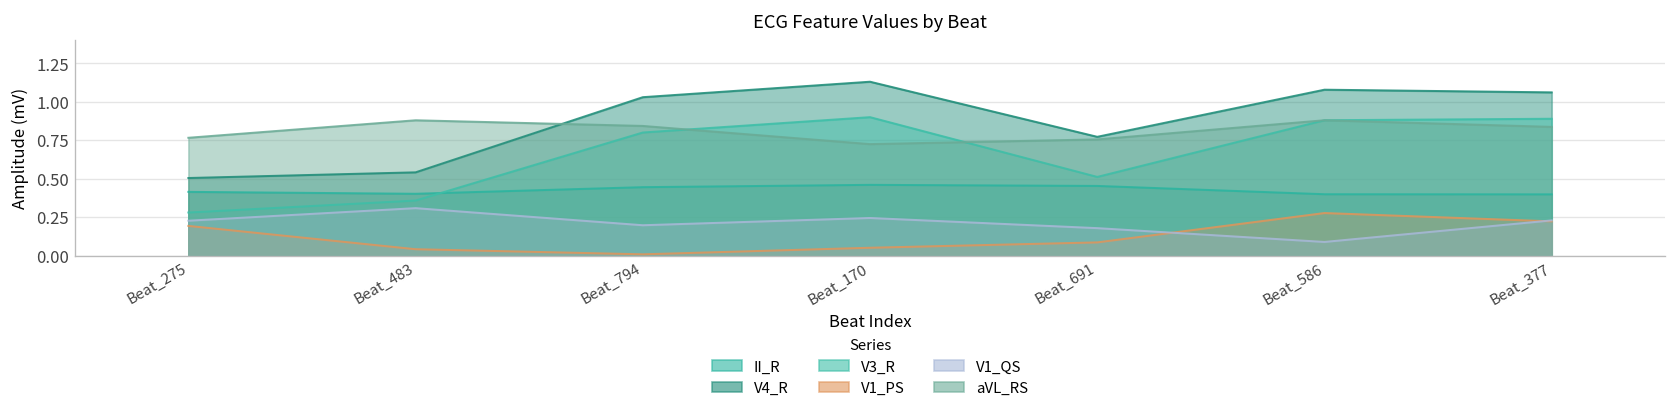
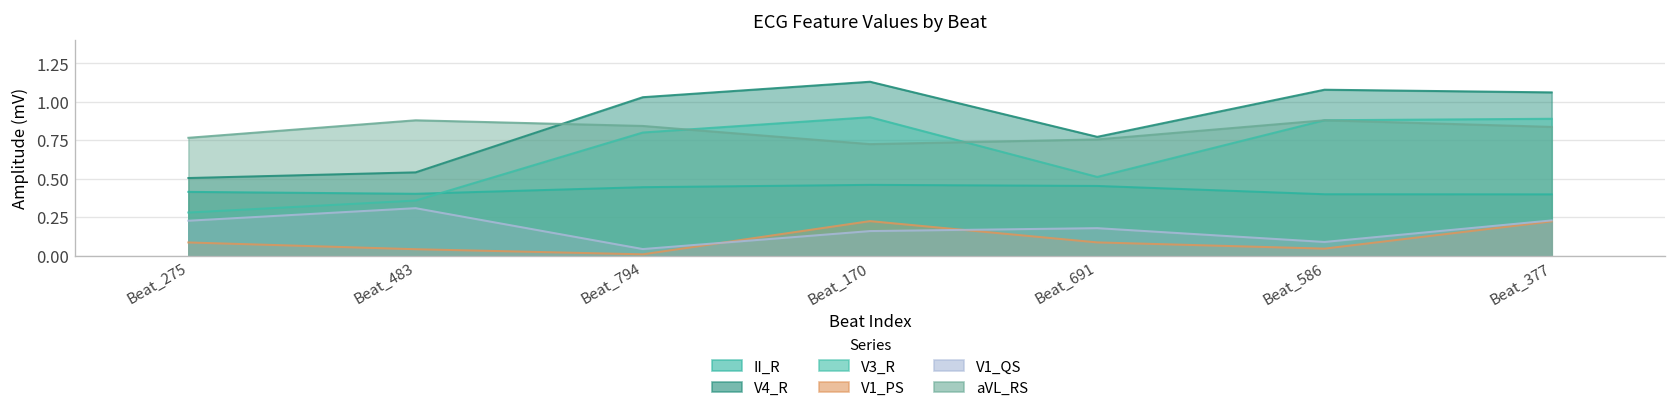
  {
    "V1_PS": {
-     "Beat_275": 0.19,
+     "Beat_275": 0.09,
      "Beat_483": 0.04,
      "Beat_794": 0.01,
-     "Beat_170": 0.05,
+     "Beat_170": 0.23,
      "Beat_691": 0.09,
-     "Beat_586": 0.28
+     "Beat_586": 0.05
    },
    "V1_QS": {
      "Beat_275": 0.23,
      "Beat_483": 0.31,
-     "Beat_794": 0.20,
-     "Beat_170": 0.25,
+     "Beat_794": 0.04,
+     "Beat_170": 0.16,
      "Beat_691": 0.18,
      "Beat_586": 0.09
    }
  }
